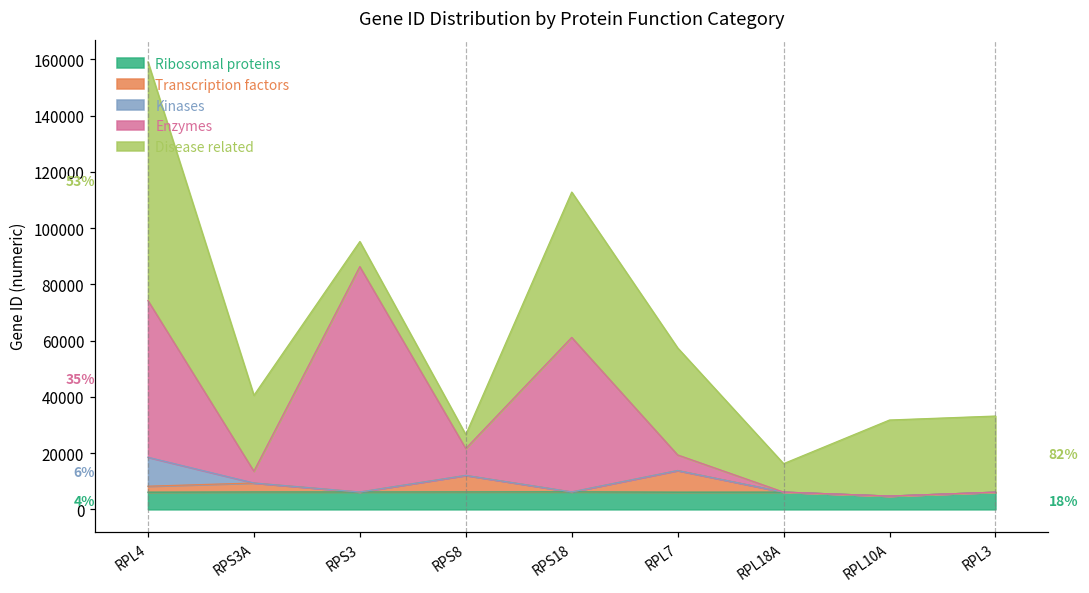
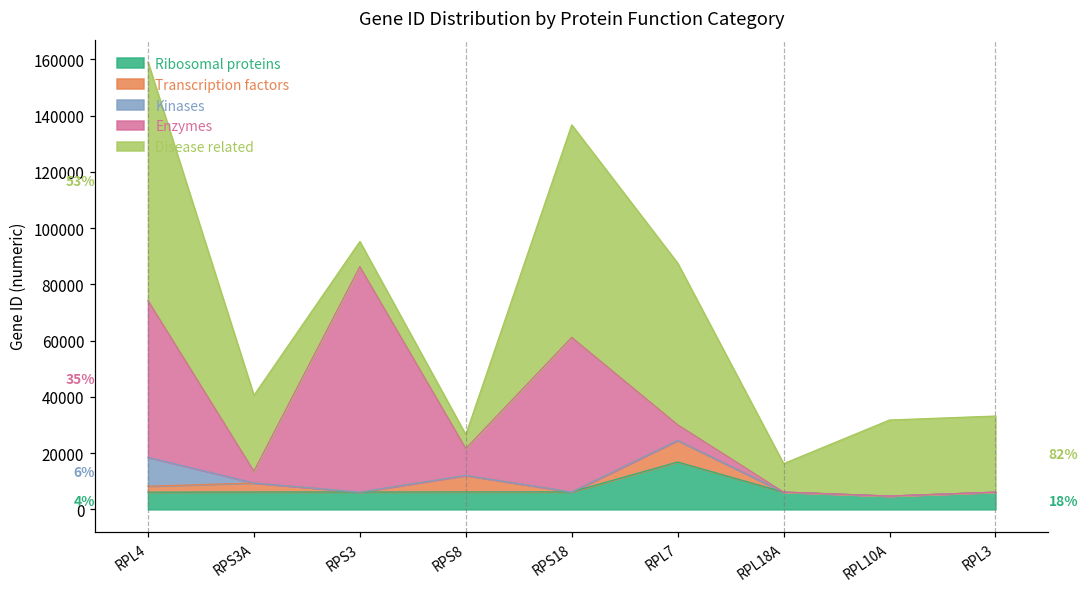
  {
    "Ribosomal proteins": {
      "RPL4": 6000,
      "RPS3A": 6000,
      "RPS8": 6000,
-     "RPL7": 6000
+     "RPL7": 17000
    },
    "Transcription factors": {
      "RPL4": 2000
    },
    "Kinases": {
      "RPL4": 10000
    },
    "Enzymes": {
      "RPL4": 56000,
      "RPS3A": 4000,
      "RPS3": 80000,
      "RPS8": 10000,
      "RPS18": 55000,
      "RPL7": 6000
    },
    "Disease related": {
      "RPL4": 85000,
      "RPS3A": 27000,
      "RPS3": 9000,
      "RPS8": 5000,
-     "RPS18": 52000,
-     "RPL7": 38000,
+     "RPS18": 76000,
+     "RPL7": 57000,
      "RPL18A": 10000,
      "RPL10A": 27000,
      "RPL3": 27000
    }
  }
